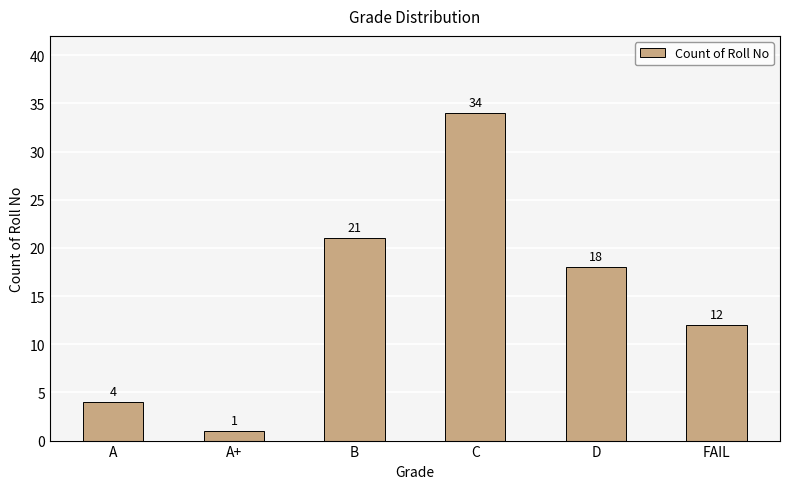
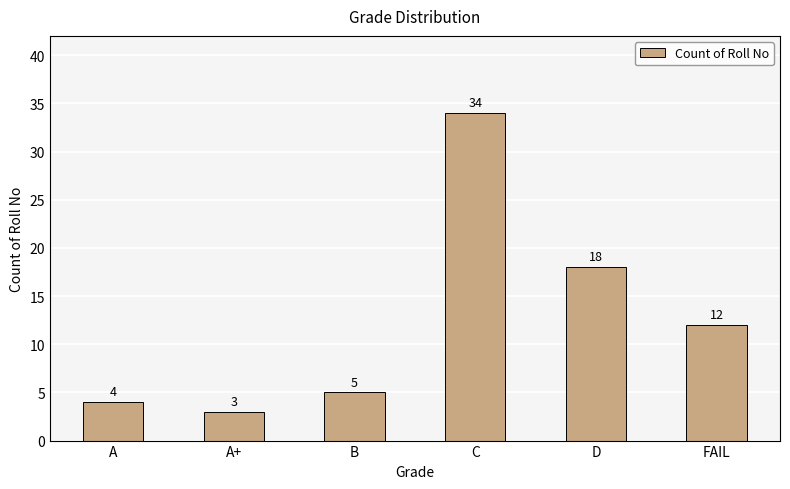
  {
    "A": 4,
-   "A+": 1,
-   "B": 21,
+   "A+": 3,
+   "B": 5,
    "C": 34,
    "D": 18,
    "FAIL": 12
  }
